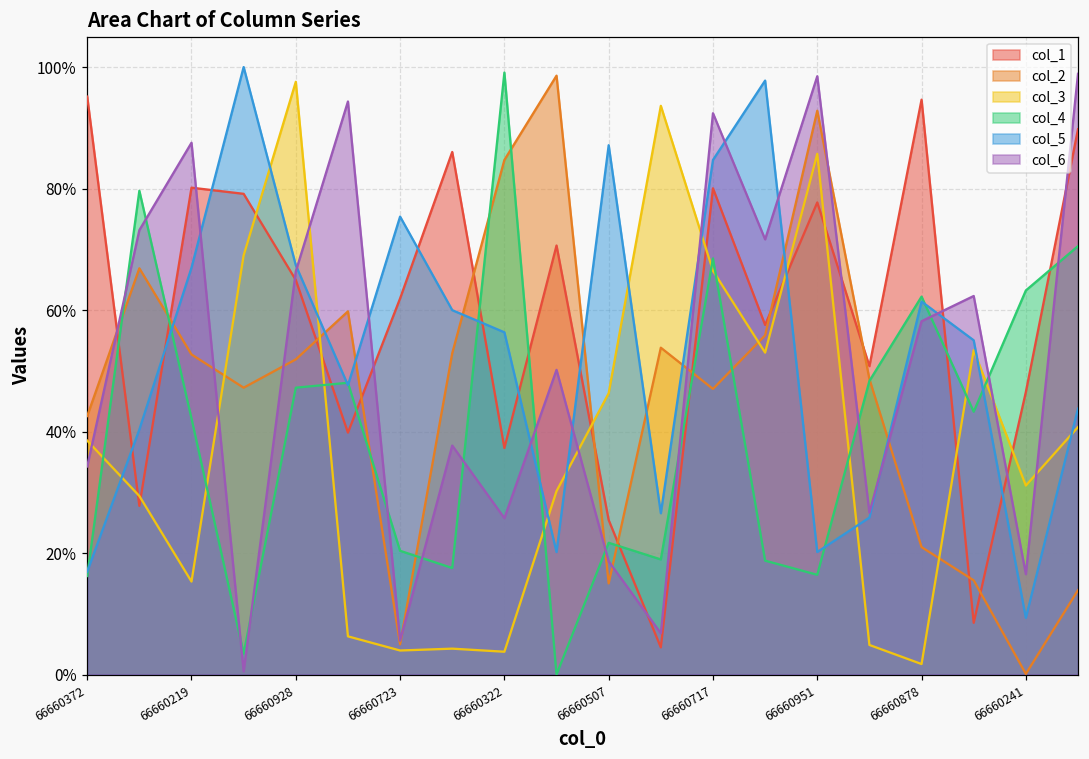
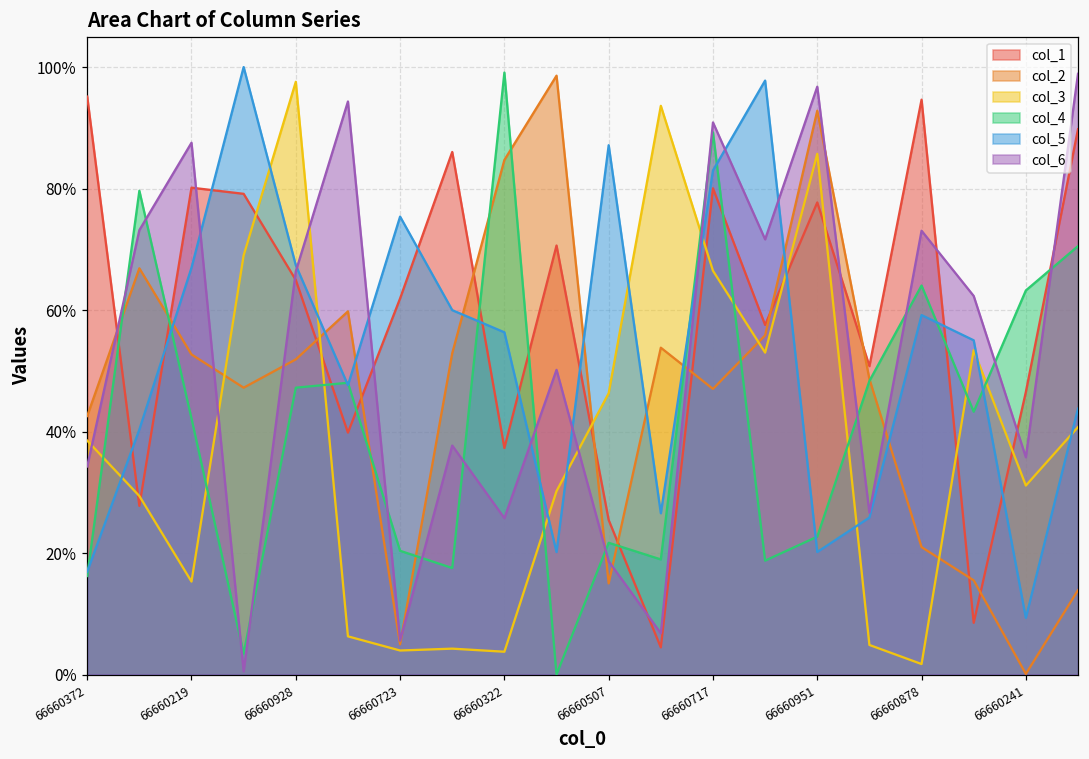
  {
    "col_4": {
      "66660372": "16%",
      "66660219": "42%",
      "66660928": "47%",
      "66660723": "20%",
      "66660322": "99%",
      "66660507": "22%",
-     "66660717": "68%",
-     "66660951": "16%",
-     "66660878": "62%",
+     "66660717": "89%",
+     "66660951": "23%",
+     "66660878": "64%",
      "66660241": "63%"
    },
    "col_5": {
      "66660372": "17%",
      "66660219": "67%",
      "66660928": "67%",
      "66660723": "75%",
      "66660322": "56%",
      "66660507": "87%",
-     "66660717": "85%",
+     "66660717": "83%",
      "66660951": "20%",
-     "66660878": "61%",
+     "66660878": "59%",
      "66660241": "9%"
    },
    "col_6": {
      "66660372": "34%",
      "66660219": "88%",
      "66660928": "66%",
      "66660723": "6%",
      "66660322": "26%",
      "66660507": "19%",
-     "66660717": "92%",
-     "66660951": "98%",
-     "66660878": "58%",
-     "66660241": "17%"
+     "66660717": "91%",
+     "66660951": "97%",
+     "66660878": "73%",
+     "66660241": "36%"
    }
  }
